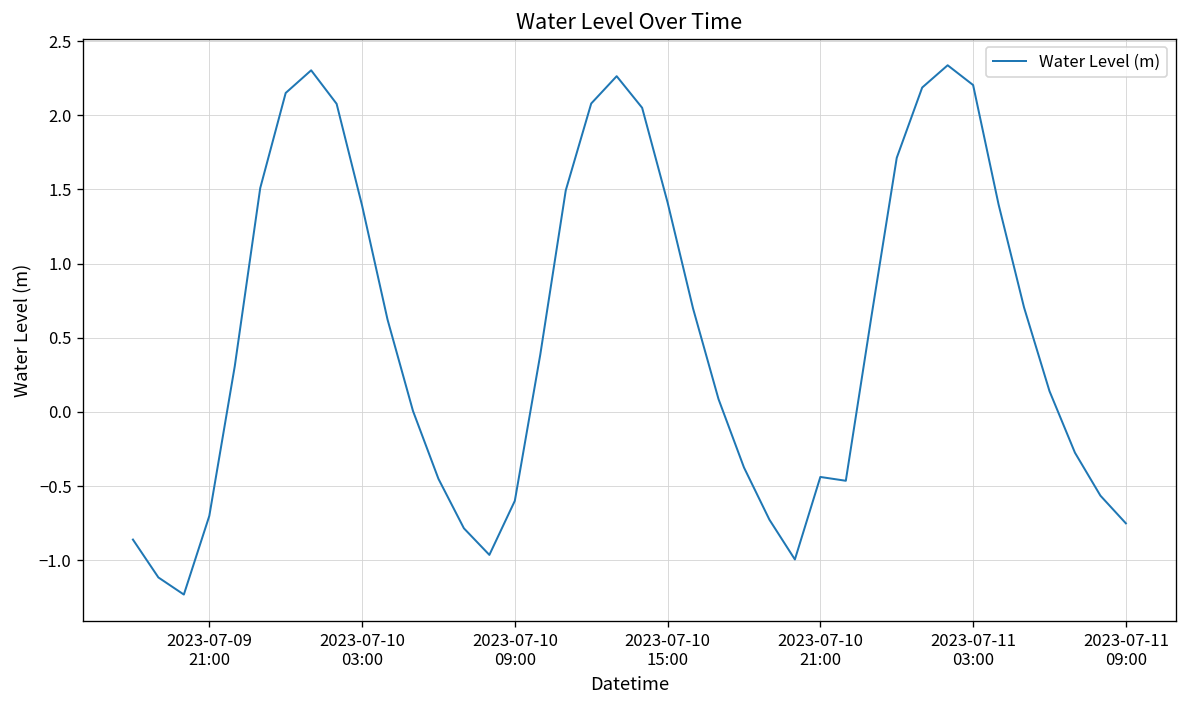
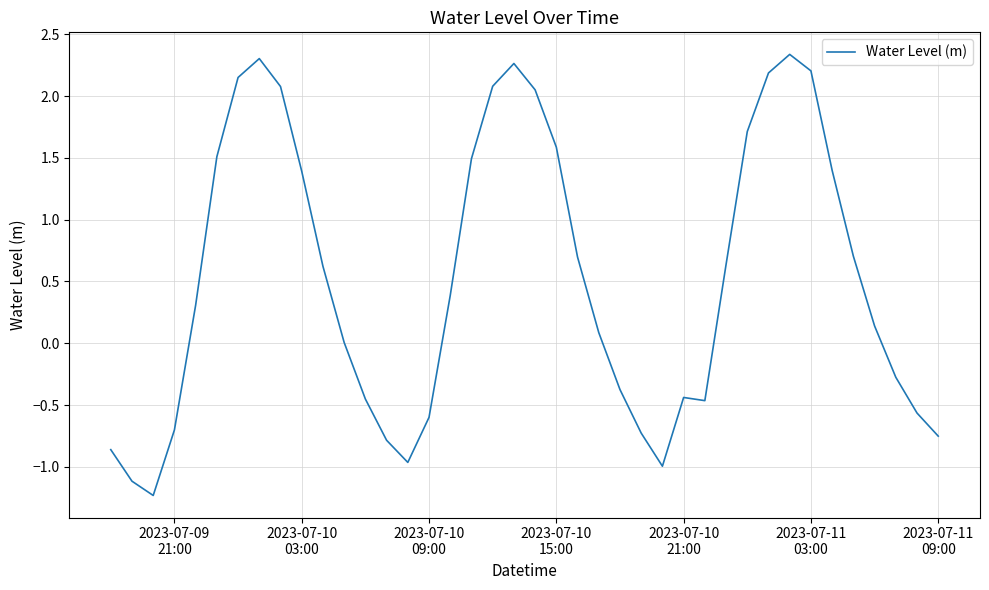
  {
    "2023-07-09 21:00": -0.70,
    "2023-07-10 03:00": 1.39,
    "2023-07-10 09:00": -0.60,
-   "2023-07-10 15:00": 1.41,
+   "2023-07-10 15:00": 1.59,
    "2023-07-10 21:00": -0.44,
    "2023-07-11 03:00": 2.20,
    "2023-07-11 09:00": -0.75
  }
